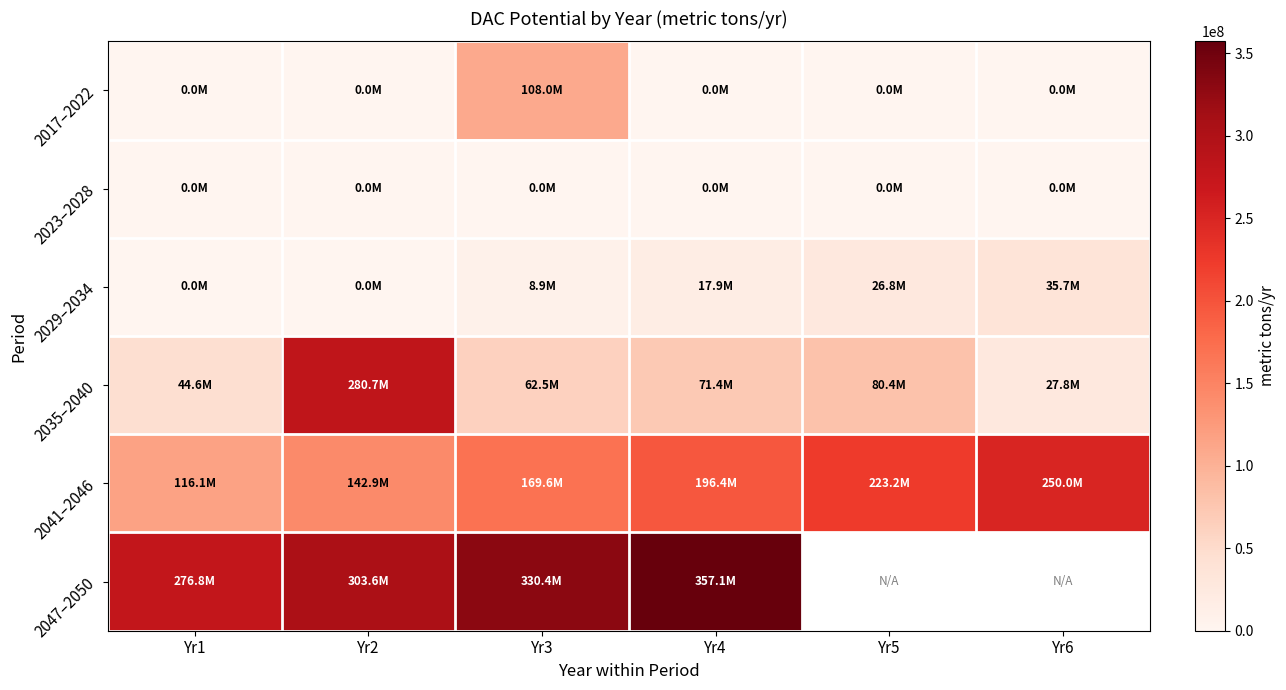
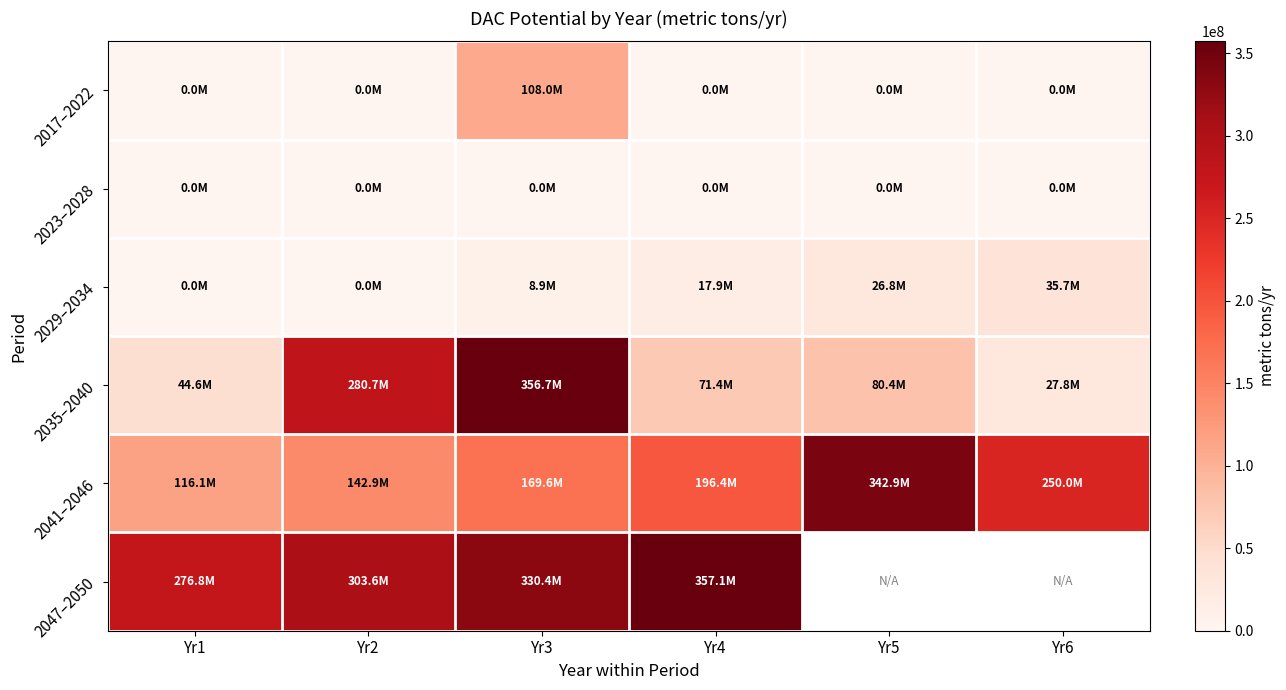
  {
    "2017–2022": {
      "Yr1": "0.0M",
      "Yr2": "0.0M",
      "Yr3": "108.0M",
      "Yr4": "0.0M",
      "Yr5": "0.0M",
      "Yr6": "0.0M"
    },
    "2023–2028": {
      "Yr1": "0.0M",
      "Yr2": "0.0M",
      "Yr3": "0.0M",
      "Yr4": "0.0M",
      "Yr5": "0.0M",
      "Yr6": "0.0M"
    },
    "2029–2034": {
      "Yr1": "0.0M",
      "Yr2": "0.0M",
      "Yr3": "8.9M",
      "Yr4": "17.9M",
      "Yr5": "26.8M",
      "Yr6": "35.7M"
    },
    "2035–2040": {
      "Yr1": "44.6M",
      "Yr2": "280.7M",
-     "Yr3": "62.5M",
+     "Yr3": "356.7M",
      "Yr4": "71.4M",
      "Yr5": "80.4M",
      "Yr6": "27.8M"
    },
    "2041–2046": {
      "Yr1": "116.1M",
      "Yr2": "142.9M",
      "Yr3": "169.6M",
      "Yr4": "196.4M",
-     "Yr5": "223.2M",
+     "Yr5": "342.9M",
      "Yr6": "250.0M"
    },
    "2047–2050": {
      "Yr1": "276.8M",
      "Yr2": "303.6M",
      "Yr3": "330.4M",
      "Yr4": "357.1M"
    }
  }
